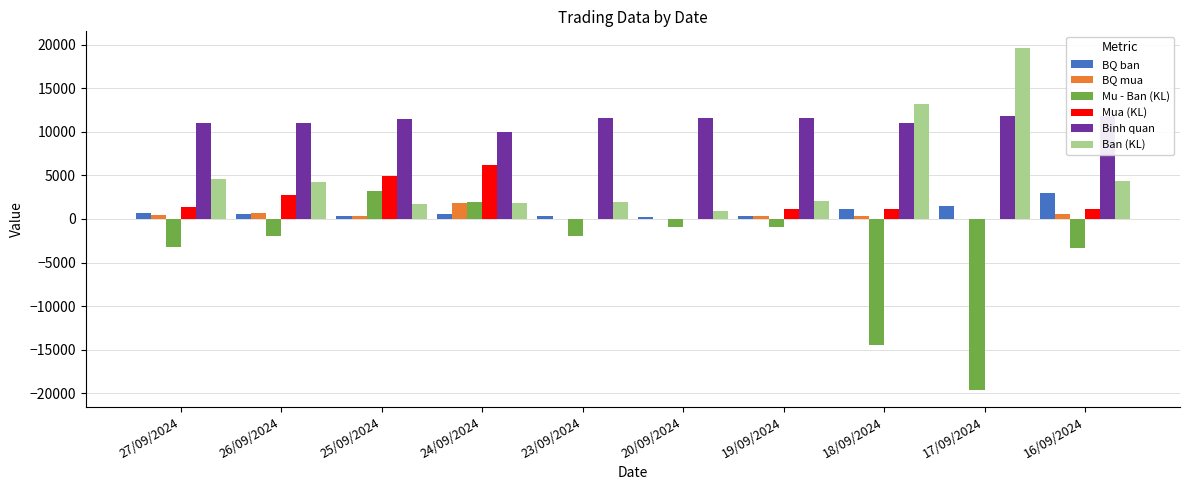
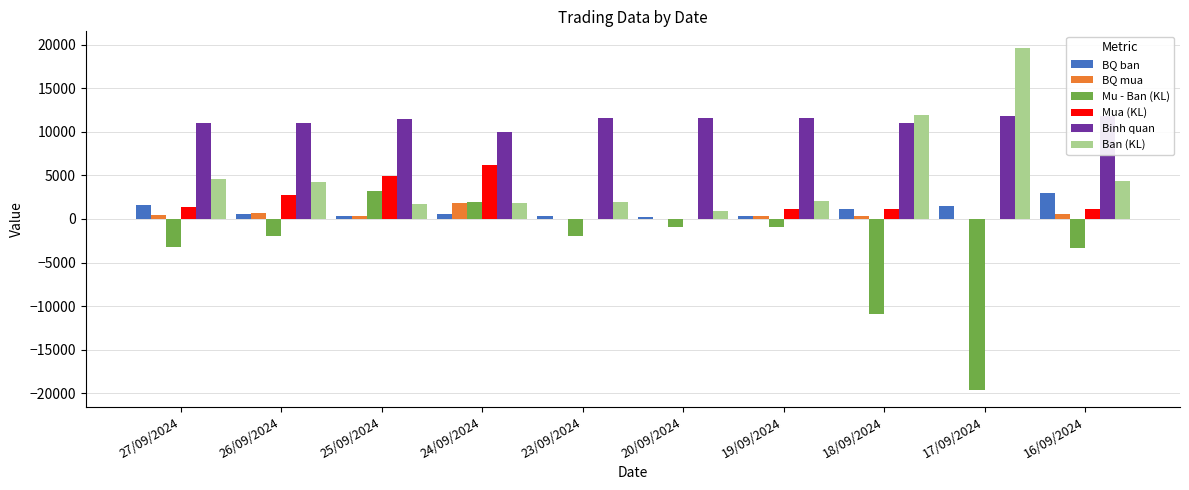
  {
    "BQ ban": {
-     "27/09/2024": 1000,
+     "27/09/2024": 2000,
      "26/09/2024": 1000,
      "25/09/2024": 0,
      "24/09/2024": 1000,
      "23/09/2024": 0,
      "19/09/2024": 0,
      "18/09/2024": 1000,
      "17/09/2024": 2000,
      "16/09/2024": 3000
    },
    "BQ mua": {
      "27/09/2024": 0,
      "26/09/2024": 1000,
      "25/09/2024": 0,
      "24/09/2024": 2000,
      "23/09/2024": 0,
      "20/09/2024": 0,
      "19/09/2024": 0,
      "18/09/2024": 0,
      "17/09/2024": 0,
      "16/09/2024": 1000
    },
    "Mu - Ban (KL)": {
      "27/09/2024": -3000,
      "26/09/2024": -2000,
      "25/09/2024": 3000,
      "24/09/2024": 2000,
      "23/09/2024": -2000,
      "20/09/2024": -1000,
      "19/09/2024": -1000,
-     "18/09/2024": -14000,
+     "18/09/2024": -11000,
      "17/09/2024": -20000,
      "16/09/2024": -3000
    },
    "Mua (KL)": {
      "27/09/2024": 1000,
      "26/09/2024": 3000,
      "25/09/2024": 5000,
      "24/09/2024": 6000,
      "23/09/2024": 0,
      "20/09/2024": 0,
      "19/09/2024": 1000,
      "18/09/2024": 1000,
      "17/09/2024": 0,
      "16/09/2024": 1000
    },
    "Binh quan": {
      "27/09/2024": 11000,
      "26/09/2024": 11000,
      "25/09/2024": 12000,
      "24/09/2024": 10000,
      "23/09/2024": 12000,
      "20/09/2024": 12000,
      "19/09/2024": 12000,
      "18/09/2024": 11000,
      "17/09/2024": 12000
    },
    "Ban (KL)": {
      "27/09/2024": 5000,
      "26/09/2024": 4000,
      "25/09/2024": 2000,
      "24/09/2024": 2000,
      "23/09/2024": 2000,
      "20/09/2024": 1000,
      "19/09/2024": 2000,
-     "18/09/2024": 13000,
+     "18/09/2024": 12000,
      "17/09/2024": 20000,
      "16/09/2024": 4000
    }
  }
